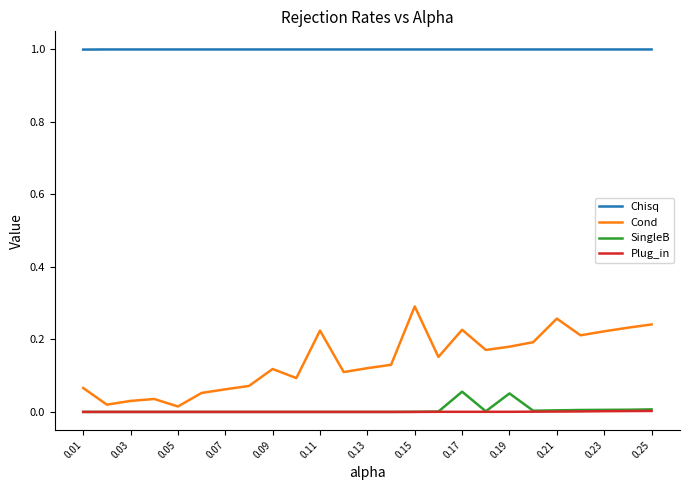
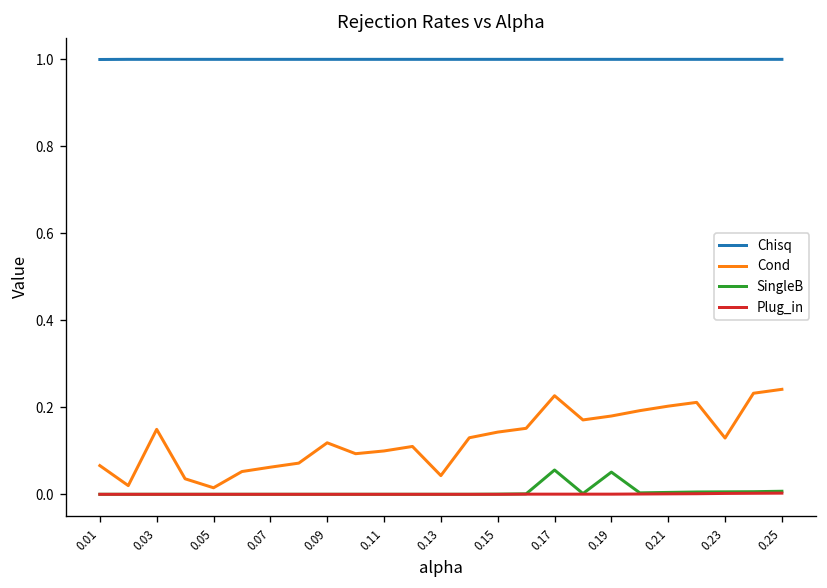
  {
    "Chisq": {
      "0.01": 1.00,
      "0.03": 1.00,
      "0.05": 1.00,
      "0.07": 1.00,
      "0.09": 1.00,
      "0.11": 1.00,
      "0.13": 1.00,
      "0.15": 1.00,
      "0.17": 1.00,
      "0.19": 1.00,
      "0.21": 1.00,
      "0.23": 1.00,
      "0.25": 1.00
    },
    "Cond": {
      "0.01": 0.07,
-     "0.03": 0.03,
+     "0.03": 0.15,
      "0.05": 0.02,
      "0.07": 0.06,
      "0.09": 0.12,
-     "0.11": 0.22,
-     "0.13": 0.12,
-     "0.15": 0.29,
+     "0.11": 0.10,
+     "0.13": 0.04,
+     "0.15": 0.14,
      "0.17": 0.23,
      "0.19": 0.18,
-     "0.21": 0.26,
-     "0.23": 0.22,
+     "0.21": 0.20,
+     "0.23": 0.13,
      "0.25": 0.24
    },
    "SingleB": {
      "0.17": 0.06,
      "0.19": 0.05
    },
    "Plug_in": {
      "0.17": 0.00,
      "0.19": 0.00
    }
  }
